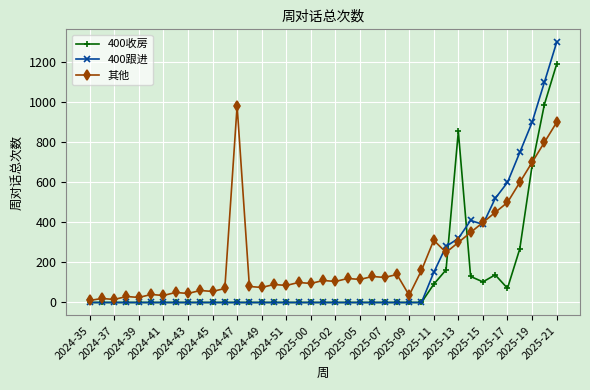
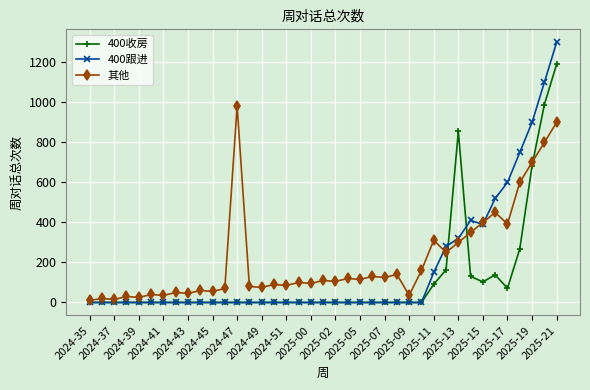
  {
    "400收房": {
      "2025-11": 90,
      "2025-13": 860,
      "2025-15": 100,
      "2025-17": 70,
      "2025-19": 680,
      "2025-21": 1190
    },
    "400跟进": {
      "2025-11": 150,
      "2025-13": 320,
      "2025-17": 600,
      "2025-19": 900,
      "2025-21": 1300
    },
    "其他": {
      "2024-37": 20,
      "2024-39": 30,
      "2024-41": 40,
      "2024-43": 50,
      "2024-45": 60,
      "2024-47": 980,
      "2024-49": 80,
      "2024-51": 90,
      "2025-00": 100,
      "2025-02": 110,
      "2025-05": 120,
      "2025-07": 130,
      "2025-09": 40,
      "2025-11": 310,
      "2025-13": 300,
-     "2025-17": 500,
+     "2025-17": 390,
      "2025-19": 700,
      "2025-21": 900
    }
  }
